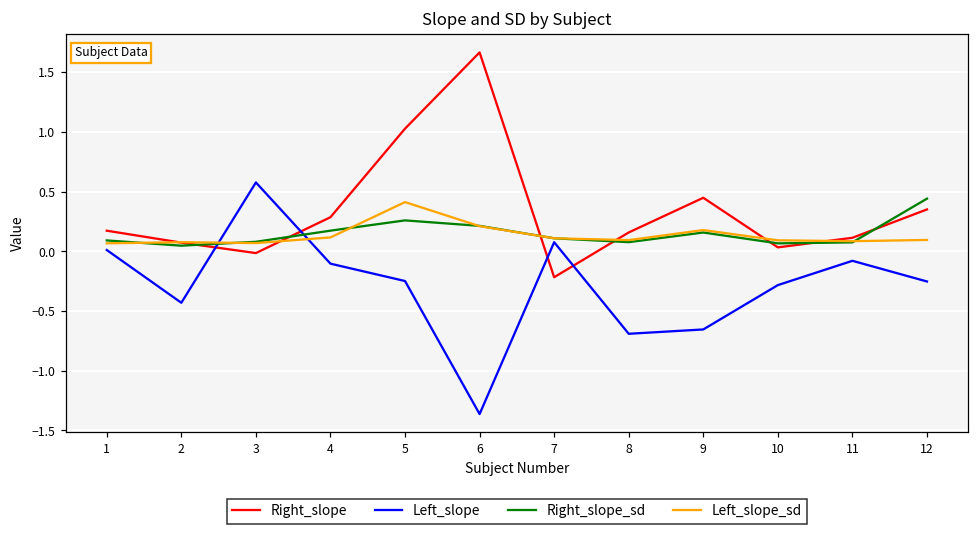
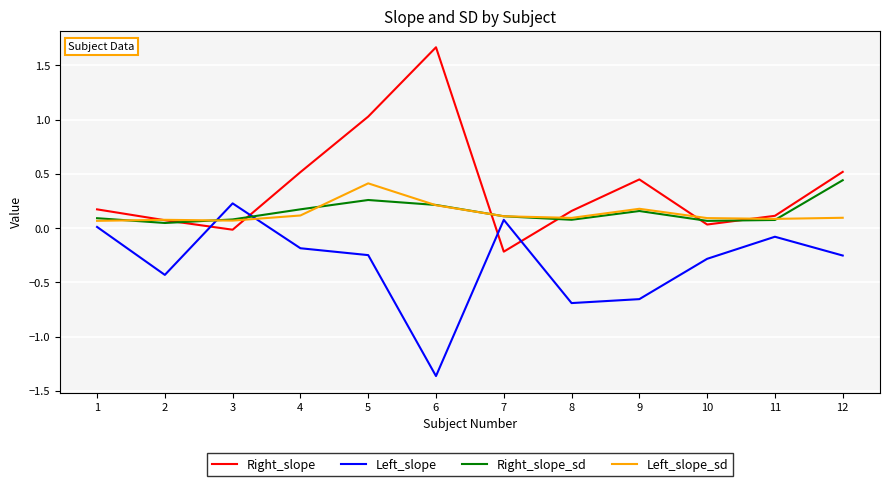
  {
    "Right_slope": {
      "1": 0.17,
      "3": -0.01,
-     "4": 0.29,
+     "4": 0.52,
      "5": 1.03,
      "6": 1.67,
      "7": -0.22,
      "8": 0.16,
      "9": 0.45,
      "10": 0.03,
      "11": 0.11,
-     "12": 0.35
+     "12": 0.52
    },
    "Left_slope": {
      "1": 0.01,
      "2": -0.43,
-     "3": 0.58,
-     "4": -0.10,
+     "3": 0.23,
+     "4": -0.19,
      "5": -0.25,
      "6": -1.36,
      "7": 0.08,
      "8": -0.69,
      "9": -0.65,
      "10": -0.28,
      "11": -0.08,
      "12": -0.25
    },
    "Right_slope_sd": {
      "1": 0.09,
      "2": 0.05,
      "4": 0.17,
      "5": 0.26,
      "10": 0.07,
      "12": 0.44
    },
    "Left_slope_sd": {
      "1": 0.07,
      "4": 0.12,
      "5": 0.41,
      "10": 0.09,
      "12": 0.10
    }
  }
